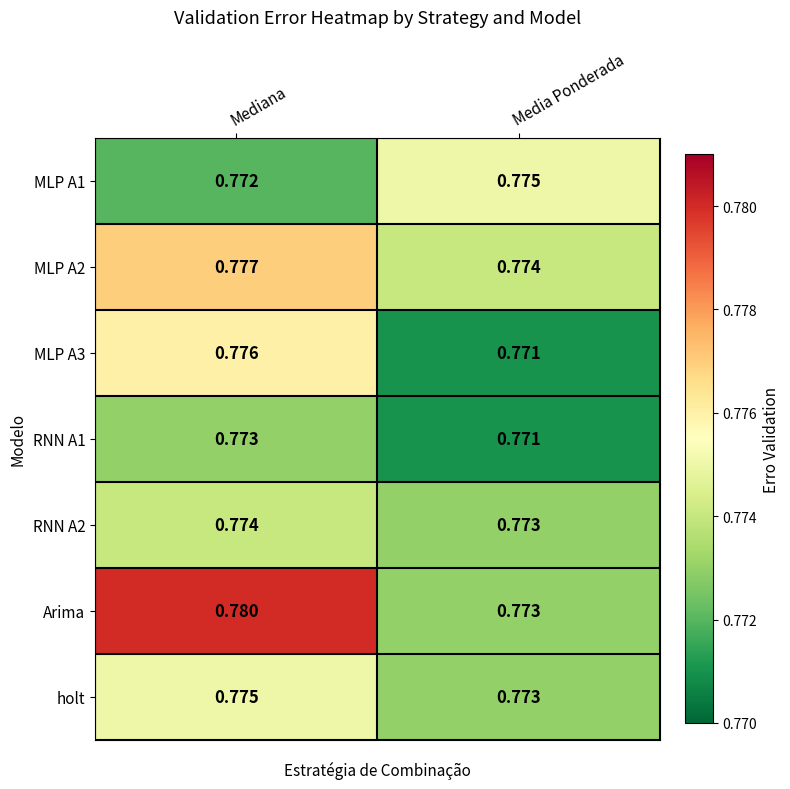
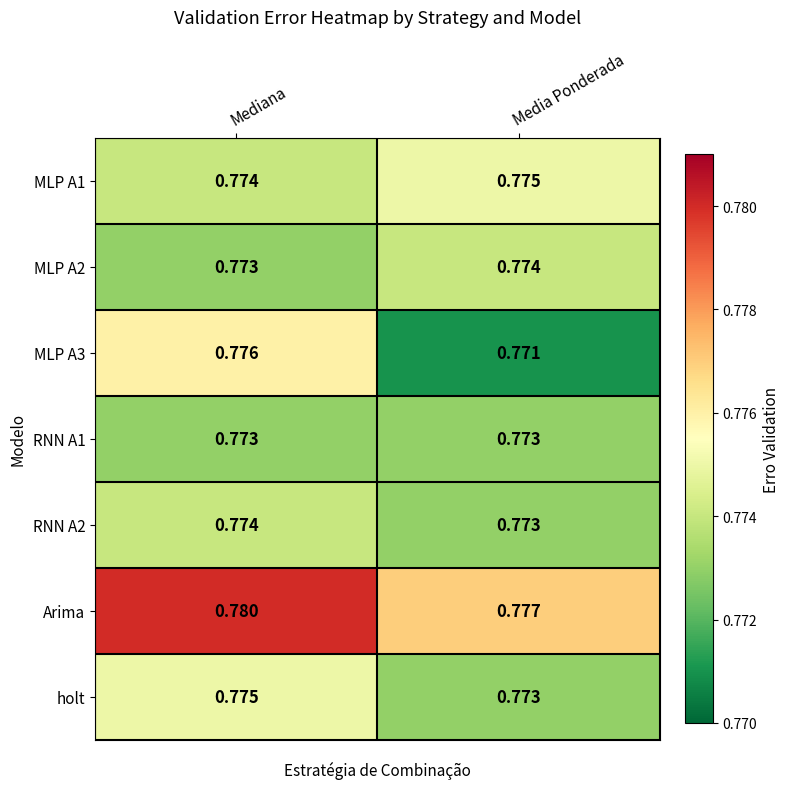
  {
    "MLP A1": {
-     "Mediana": 0.772,
+     "Mediana": 0.774,
      "Media Ponderada": 0.775
    },
    "MLP A2": {
-     "Mediana": 0.777,
+     "Mediana": 0.773,
      "Media Ponderada": 0.774
    },
    "MLP A3": {
      "Mediana": 0.776,
      "Media Ponderada": 0.771
    },
    "RNN A1": {
      "Mediana": 0.773,
-     "Media Ponderada": 0.771
+     "Media Ponderada": 0.773
    },
    "RNN A2": {
      "Mediana": 0.774,
      "Media Ponderada": 0.773
    },
    "Arima": {
      "Mediana": 0.780,
-     "Media Ponderada": 0.773
+     "Media Ponderada": 0.777
    },
    "holt": {
      "Mediana": 0.775,
      "Media Ponderada": 0.773
    }
  }
